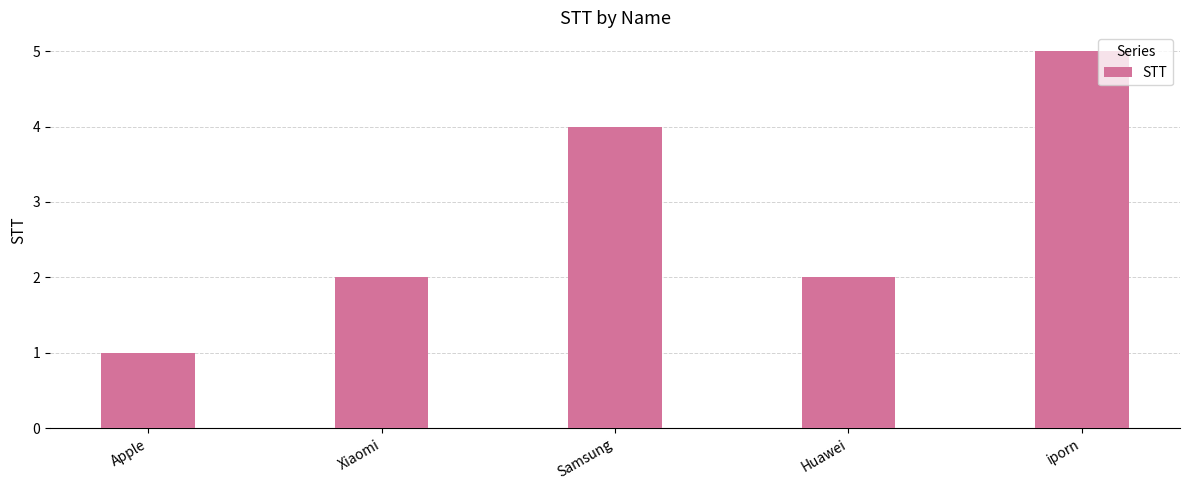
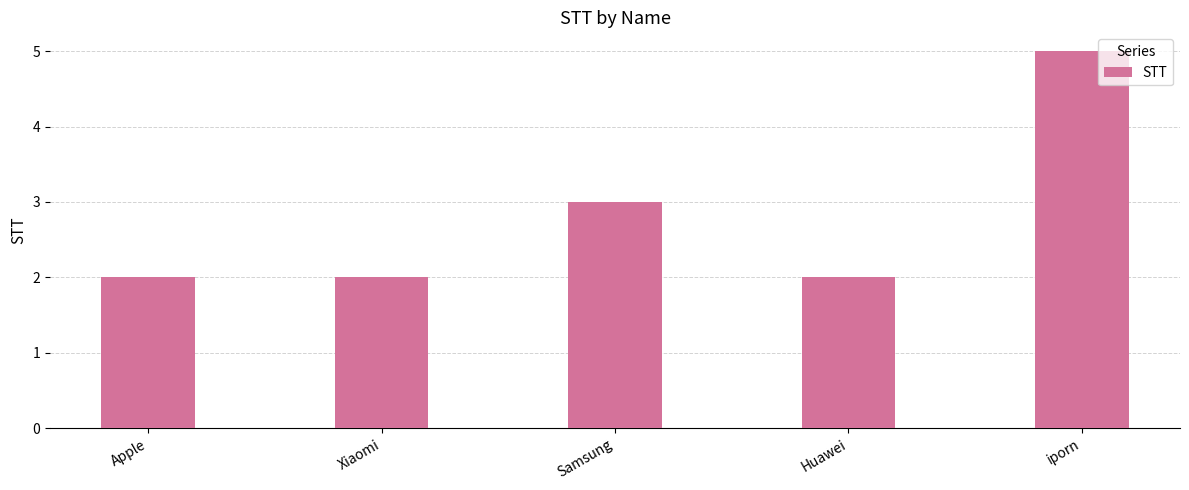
  {
-   "Apple": 1,
+   "Apple": 2,
    "Xiaomi": 2,
-   "Samsung": 4,
+   "Samsung": 3,
    "Huawei": 2,
    "iporn": 5
  }
